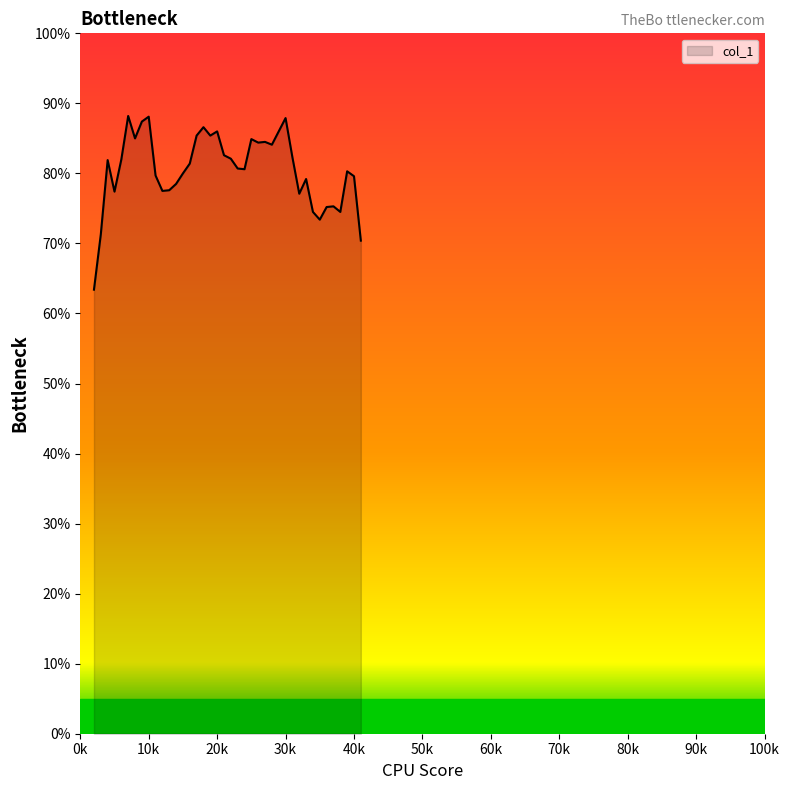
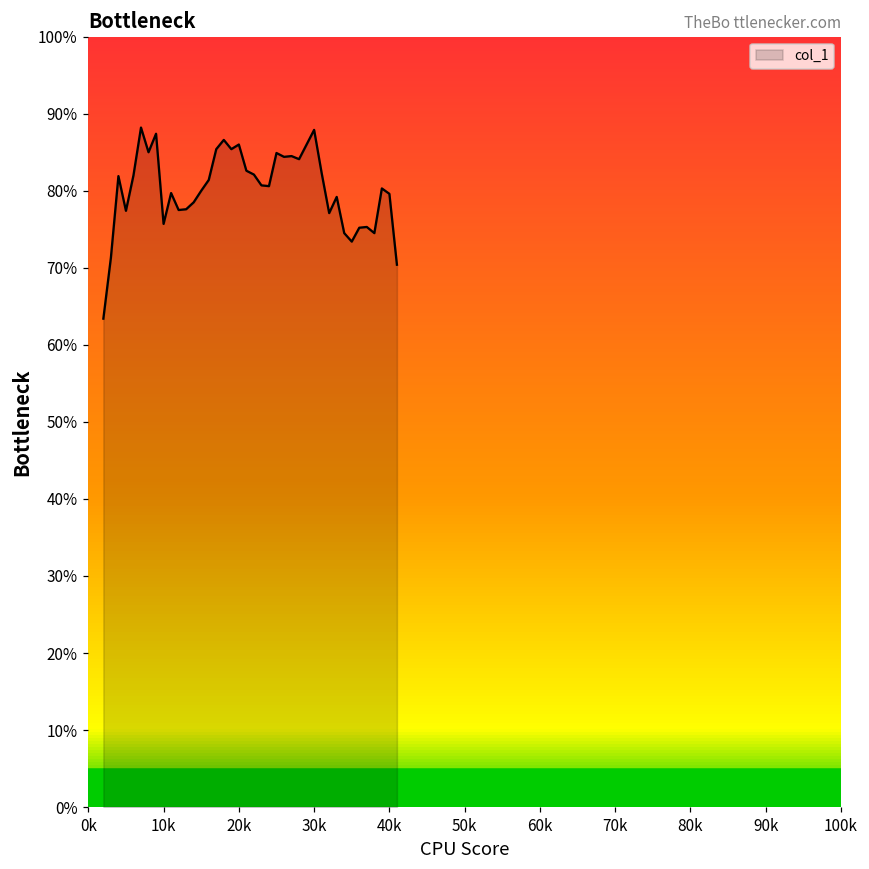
  {
-   "10k": "88%",
+   "10k": "76%",
    "20k": "86%",
    "30k": "88%",
    "40k": "80%"
  }
